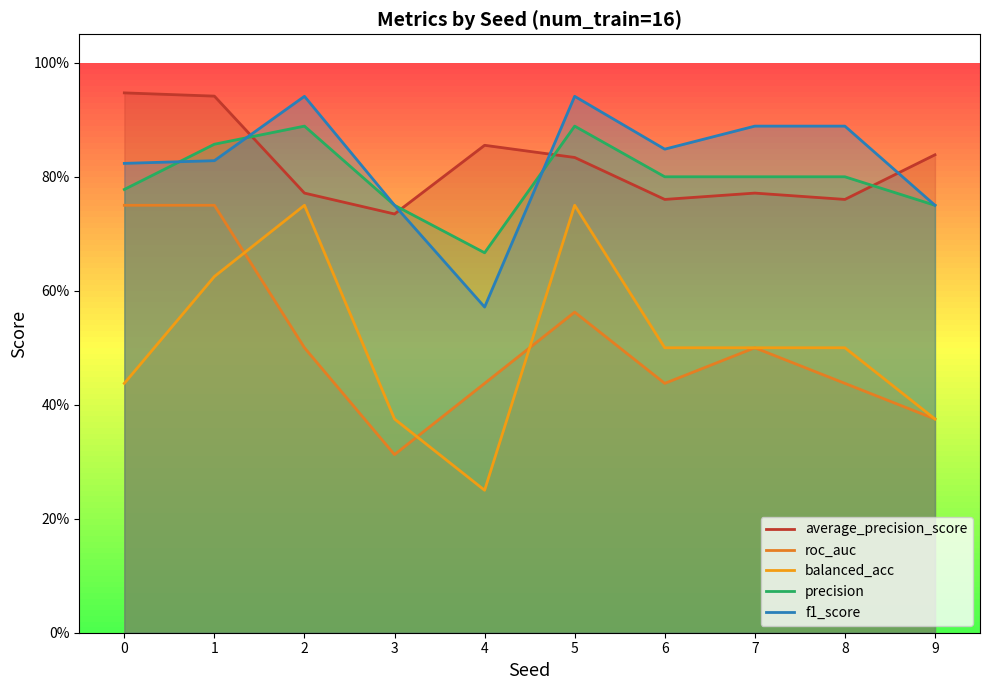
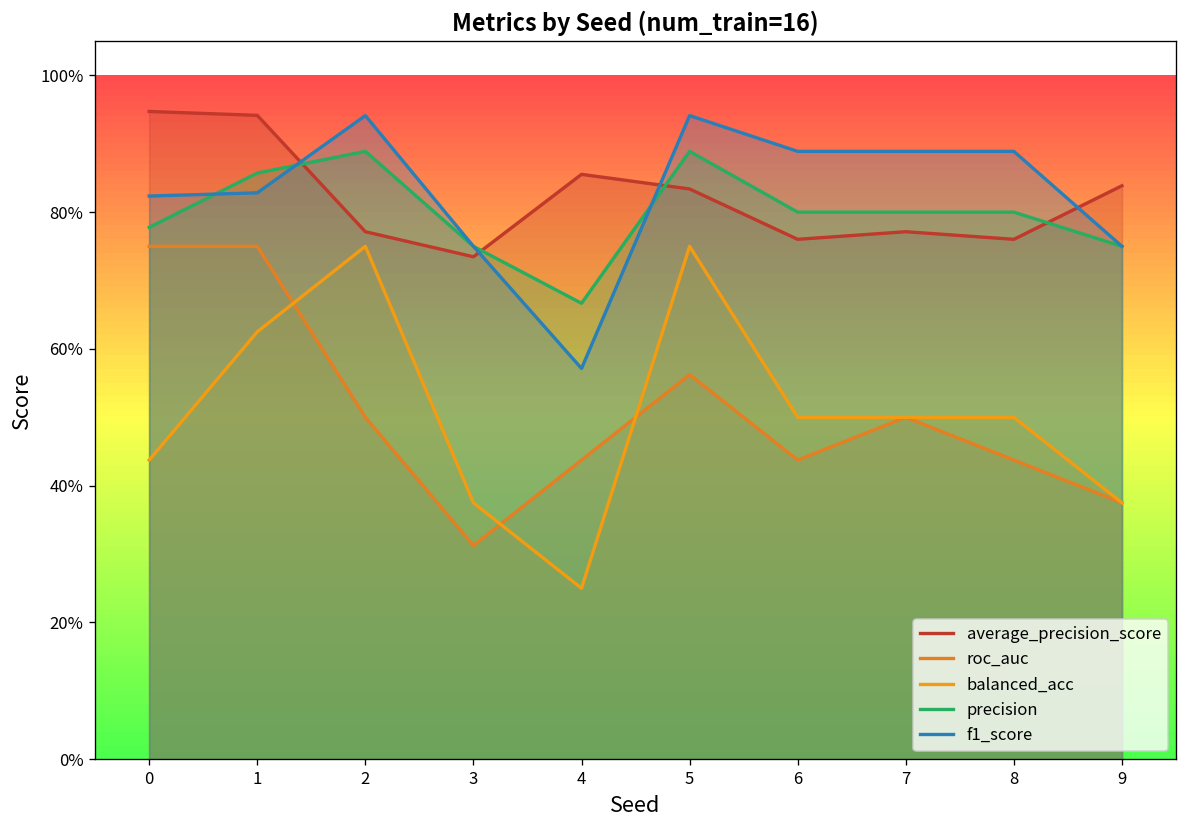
  {
    "average_precision_score": {
      "0": "95%",
      "1": "94%",
      "2": "77%",
      "3": "73%",
      "4": "86%",
      "5": "83%",
      "6": "76%",
      "7": "77%",
      "8": "76%",
      "9": "84%"
    },
    "precision": {
      "0": "78%",
      "1": "86%",
      "2": "89%",
      "4": "67%",
      "5": "89%",
      "6": "80%",
      "7": "80%",
      "8": "80%"
    },
    "f1_score": {
      "0": "82%",
      "1": "83%",
      "2": "94%",
      "4": "57%",
      "5": "94%",
-     "6": "85%",
+     "6": "89%",
      "7": "89%",
      "8": "89%"
    }
  }
